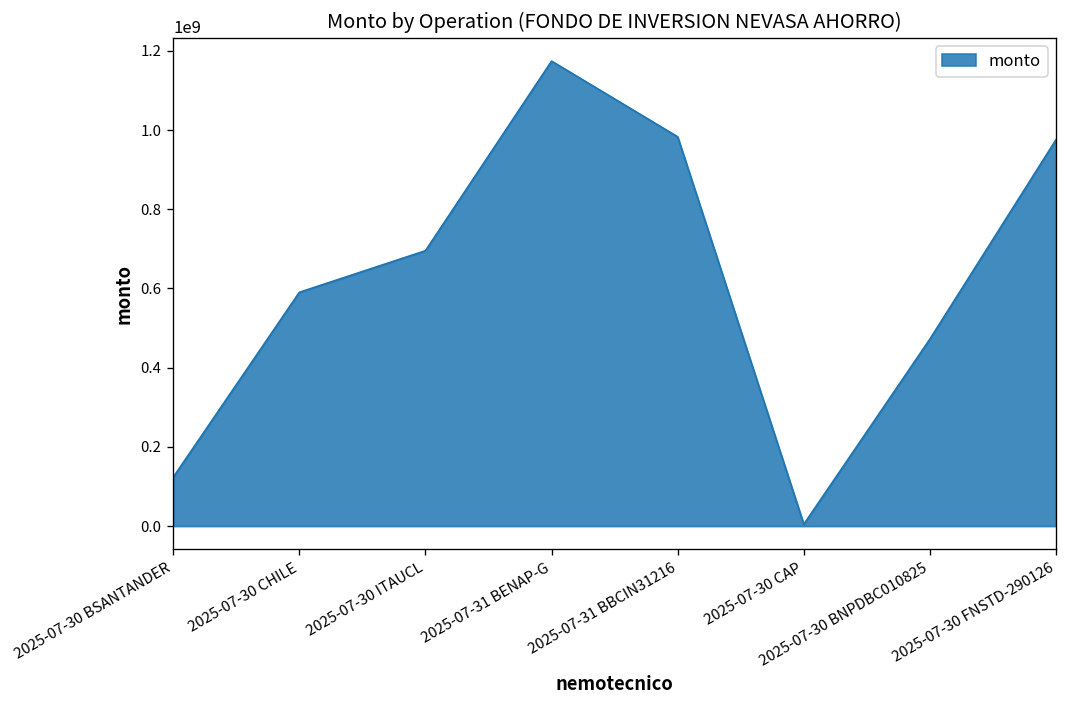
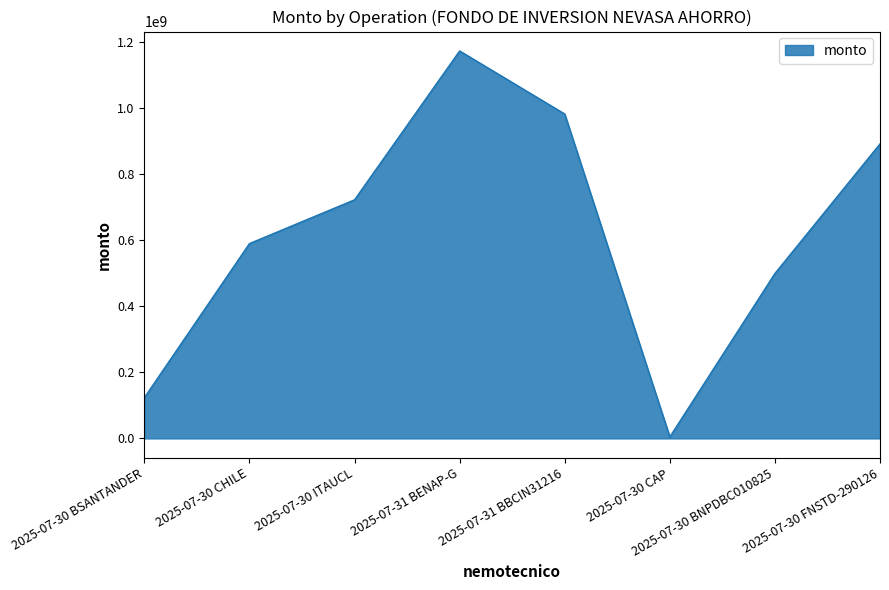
  {
    "2025-07-30 BSANTANDER": 120000000,
    "2025-07-30 CHILE": 590000000,
-   "2025-07-30 ITAUCL": 700000000,
+   "2025-07-30 ITAUCL": 720000000,
    "2025-07-31 BENAP-G": 1170000000,
    "2025-07-31 BBCIN31216": 980000000,
    "2025-07-30 CAP": 0,
-   "2025-07-30 BNPDBC010825": 470000000,
-   "2025-07-30 FNSTD-290126": 980000000
+   "2025-07-30 BNPDBC010825": 500000000,
+   "2025-07-30 FNSTD-290126": 890000000
  }
